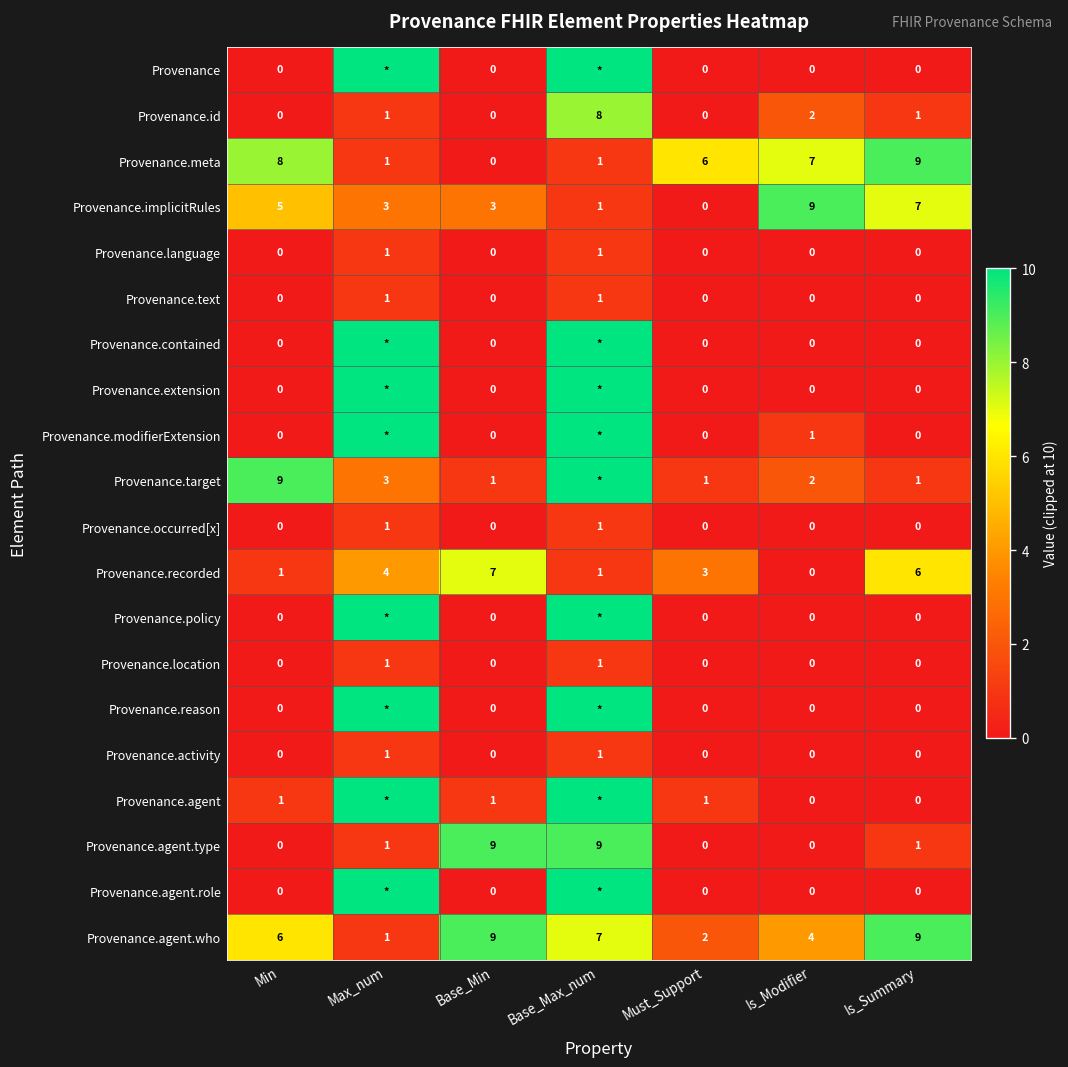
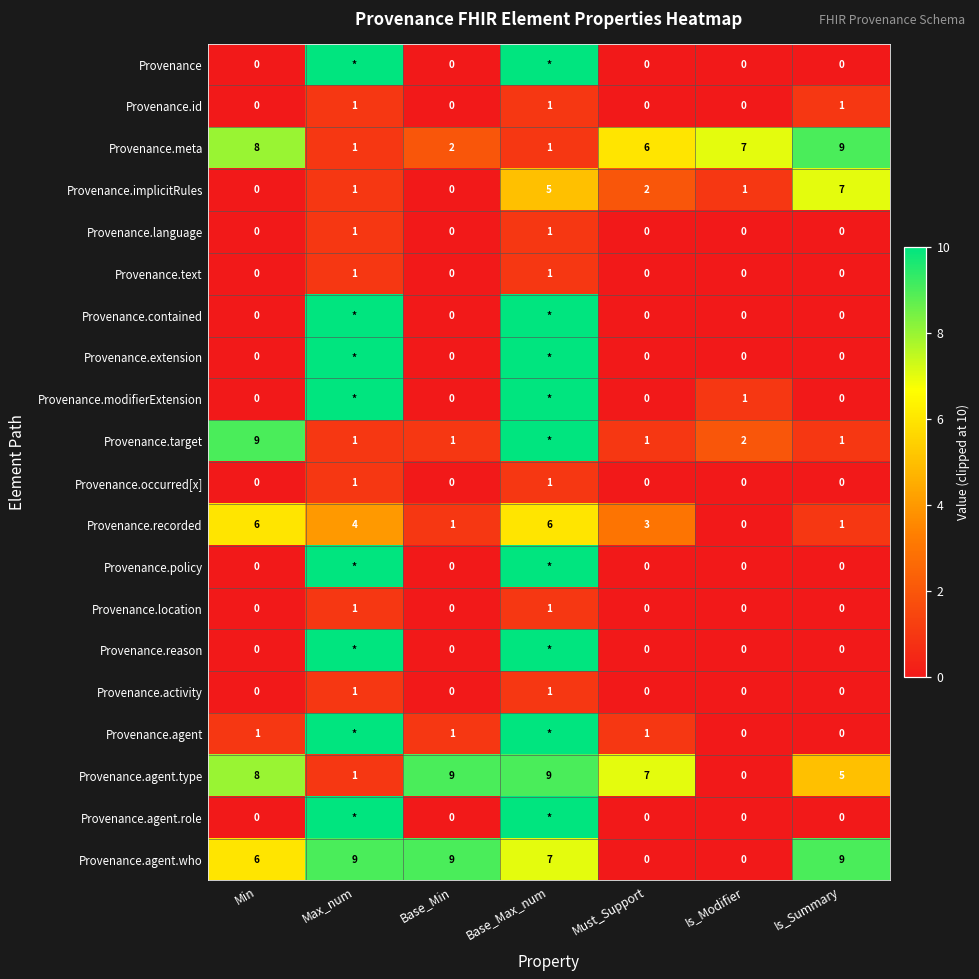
  {
    "Provenance": {
      "Min": 0,
      "Base_Min": 0,
      "Must_Support": 0,
      "Is_Modifier": 0,
      "Is_Summary": 0
    },
    "Provenance.id": {
      "Min": 0,
      "Max_num": 1,
      "Base_Min": 0,
-     "Base_Max_num": 8,
+     "Base_Max_num": 1,
      "Must_Support": 0,
-     "Is_Modifier": 2,
+     "Is_Modifier": 0,
      "Is_Summary": 1
    },
    "Provenance.meta": {
      "Min": 8,
      "Max_num": 1,
-     "Base_Min": 0,
+     "Base_Min": 2,
      "Base_Max_num": 1,
      "Must_Support": 6,
      "Is_Modifier": 7,
      "Is_Summary": 9
    },
    "Provenance.implicitRules": {
-     "Min": 5,
-     "Max_num": 3,
-     "Base_Min": 3,
-     "Base_Max_num": 1,
-     "Must_Support": 0,
-     "Is_Modifier": 9,
+     "Min": 0,
+     "Max_num": 1,
+     "Base_Min": 0,
+     "Base_Max_num": 5,
+     "Must_Support": 2,
+     "Is_Modifier": 1,
      "Is_Summary": 7
    },
    "Provenance.language": {
      "Min": 0,
      "Max_num": 1,
      "Base_Min": 0,
      "Base_Max_num": 1,
      "Must_Support": 0,
      "Is_Modifier": 0,
      "Is_Summary": 0
    },
    "Provenance.text": {
      "Min": 0,
      "Max_num": 1,
      "Base_Min": 0,
      "Base_Max_num": 1,
      "Must_Support": 0,
      "Is_Modifier": 0,
      "Is_Summary": 0
    },
    "Provenance.contained": {
      "Min": 0,
      "Base_Min": 0,
      "Must_Support": 0,
      "Is_Modifier": 0,
      "Is_Summary": 0
    },
    "Provenance.extension": {
      "Min": 0,
      "Base_Min": 0,
      "Must_Support": 0,
      "Is_Modifier": 0,
      "Is_Summary": 0
    },
    "Provenance.modifierExtension": {
      "Min": 0,
      "Base_Min": 0,
      "Must_Support": 0,
      "Is_Modifier": 1,
      "Is_Summary": 0
    },
    "Provenance.target": {
      "Min": 9,
-     "Max_num": 3,
+     "Max_num": 1,
      "Base_Min": 1,
      "Must_Support": 1,
      "Is_Modifier": 2,
      "Is_Summary": 1
    },
    "Provenance.occurred[x]": {
      "Min": 0,
      "Max_num": 1,
      "Base_Min": 0,
      "Base_Max_num": 1,
      "Must_Support": 0,
      "Is_Modifier": 0,
      "Is_Summary": 0
    },
    "Provenance.recorded": {
-     "Min": 1,
+     "Min": 6,
      "Max_num": 4,
-     "Base_Min": 7,
-     "Base_Max_num": 1,
+     "Base_Min": 1,
+     "Base_Max_num": 6,
      "Must_Support": 3,
      "Is_Modifier": 0,
-     "Is_Summary": 6
+     "Is_Summary": 1
    },
    "Provenance.policy": {
      "Min": 0,
      "Base_Min": 0,
      "Must_Support": 0,
      "Is_Modifier": 0,
      "Is_Summary": 0
    },
    "Provenance.location": {
      "Min": 0,
      "Max_num": 1,
      "Base_Min": 0,
      "Base_Max_num": 1,
      "Must_Support": 0,
      "Is_Modifier": 0,
      "Is_Summary": 0
    },
    "Provenance.reason": {
      "Min": 0,
      "Base_Min": 0,
      "Must_Support": 0,
      "Is_Modifier": 0,
      "Is_Summary": 0
    },
    "Provenance.activity": {
      "Min": 0,
      "Max_num": 1,
      "Base_Min": 0,
      "Base_Max_num": 1,
      "Must_Support": 0,
      "Is_Modifier": 0,
      "Is_Summary": 0
    },
    "Provenance.agent": {
      "Min": 1,
      "Base_Min": 1,
      "Must_Support": 1,
      "Is_Modifier": 0,
      "Is_Summary": 0
    },
    "Provenance.agent.type": {
-     "Min": 0,
+     "Min": 8,
      "Max_num": 1,
      "Base_Min": 9,
      "Base_Max_num": 9,
-     "Must_Support": 0,
+     "Must_Support": 7,
      "Is_Modifier": 0,
-     "Is_Summary": 1
+     "Is_Summary": 5
    },
    "Provenance.agent.role": {
      "Min": 0,
      "Base_Min": 0,
      "Must_Support": 0,
      "Is_Modifier": 0,
      "Is_Summary": 0
    },
    "Provenance.agent.who": {
      "Min": 6,
-     "Max_num": 1,
+     "Max_num": 9,
      "Base_Min": 9,
      "Base_Max_num": 7,
-     "Must_Support": 2,
-     "Is_Modifier": 4,
+     "Must_Support": 0,
+     "Is_Modifier": 0,
      "Is_Summary": 9
    }
  }
